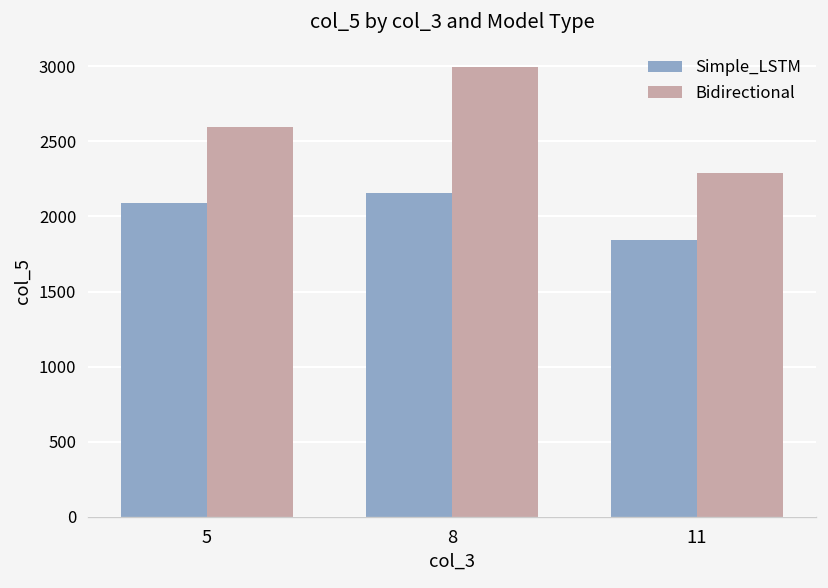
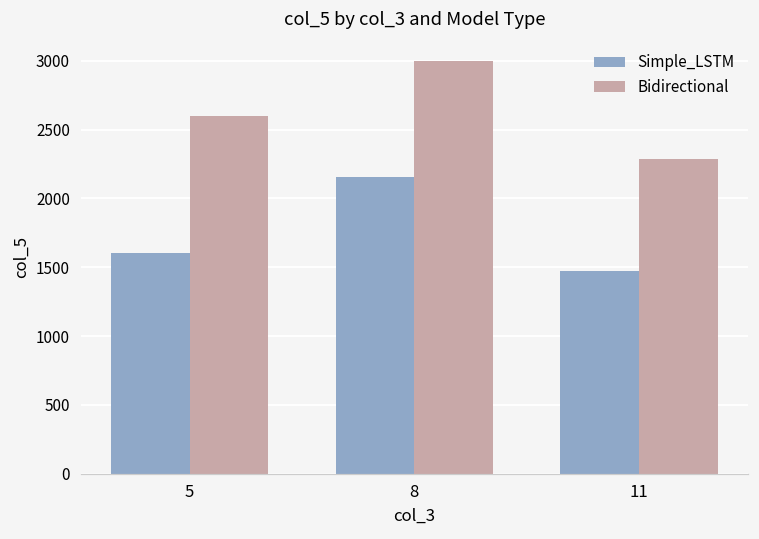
  {
    "Simple_LSTM": {
-     "5": 2090,
+     "5": 1610,
      "8": 2160,
-     "11": 1840
+     "11": 1470
    },
    "Bidirectional": {
      "5": 2600,
      "8": 3000,
      "11": 2290
    }
  }
